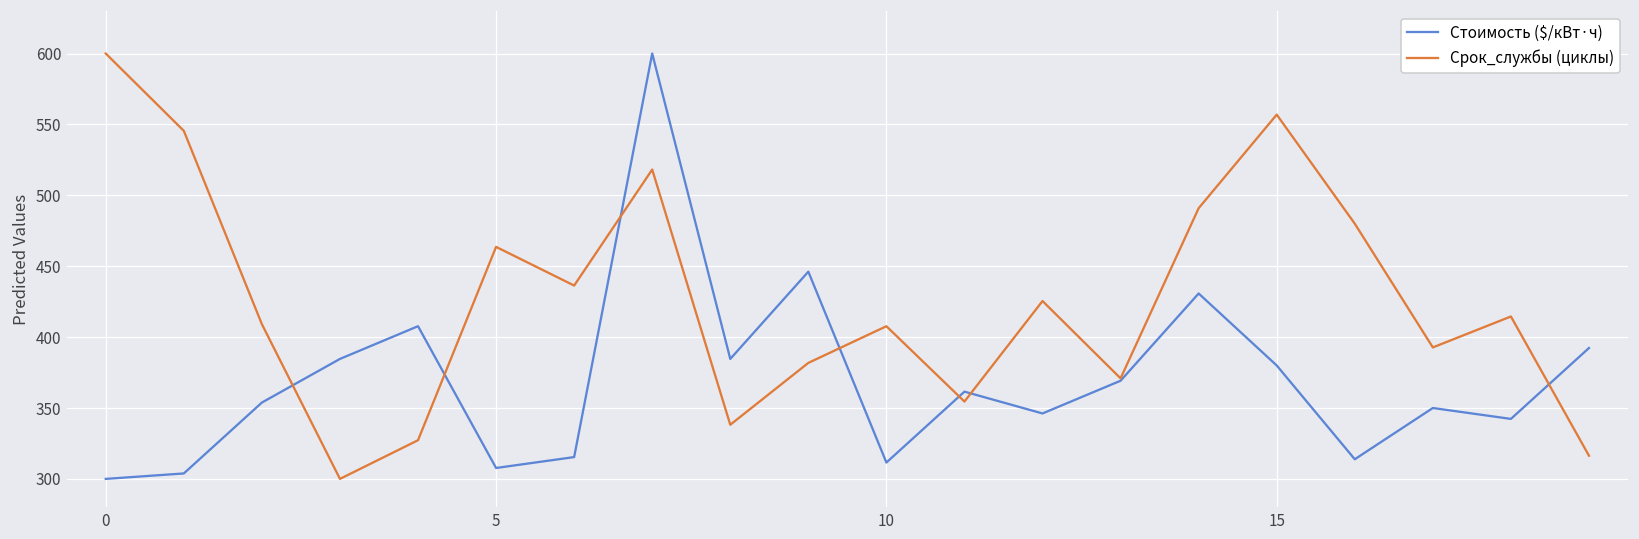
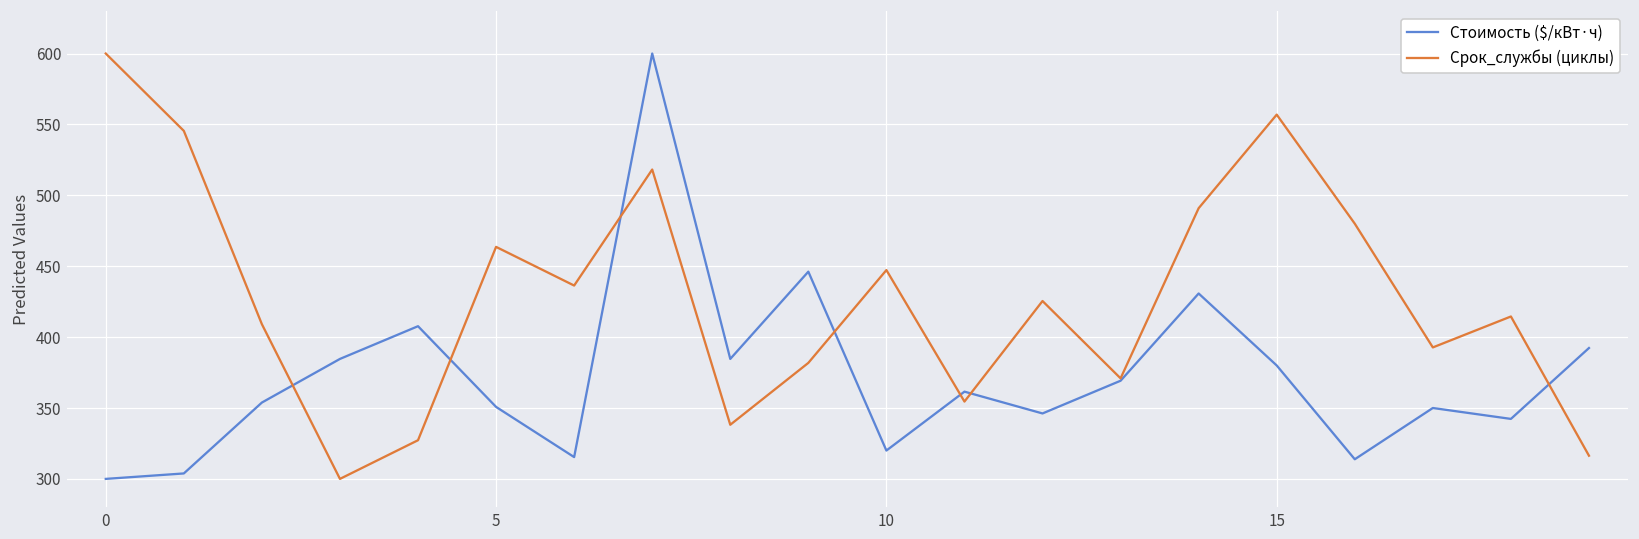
  {
    "Стоимость ($/кВт·ч)": {
      "0": 300,
-     "5": 308,
-     "10": 312,
+     "5": 351,
+     "10": 320,
      "15": 380
    },
    "Срок_службы (циклы)": {
      "0": 600,
      "5": 464,
-     "10": 408,
+     "10": 447,
      "15": 557
    }
  }
